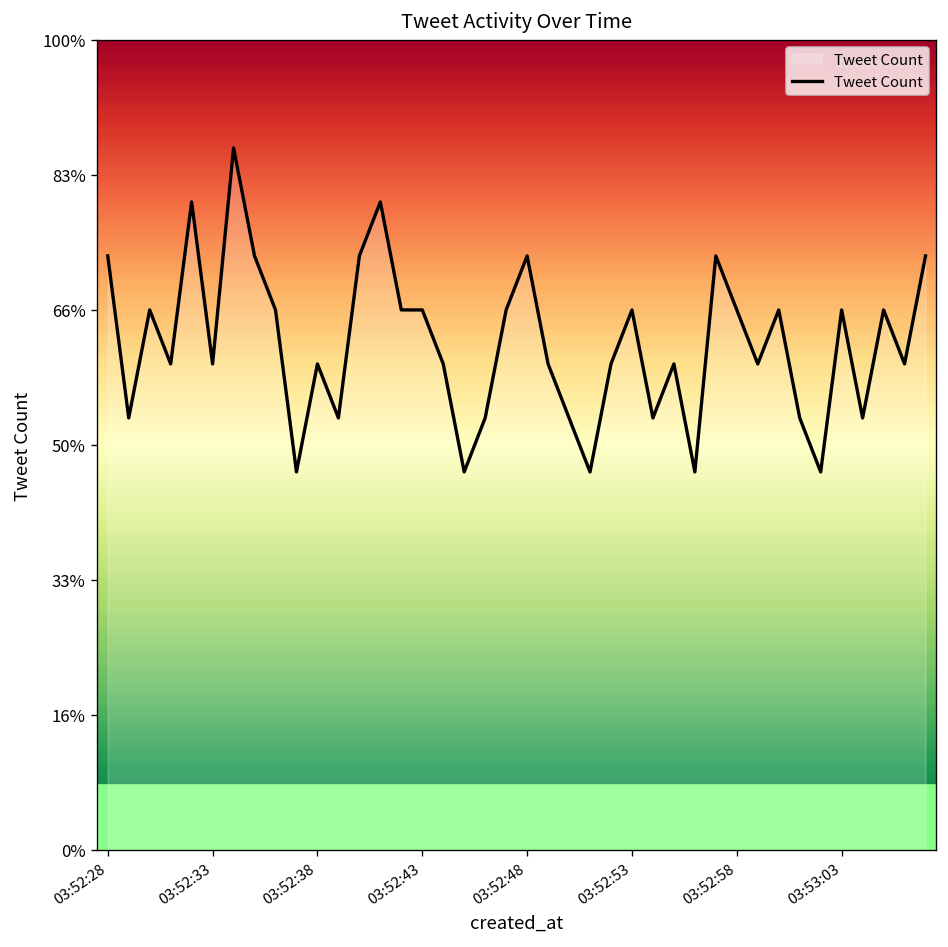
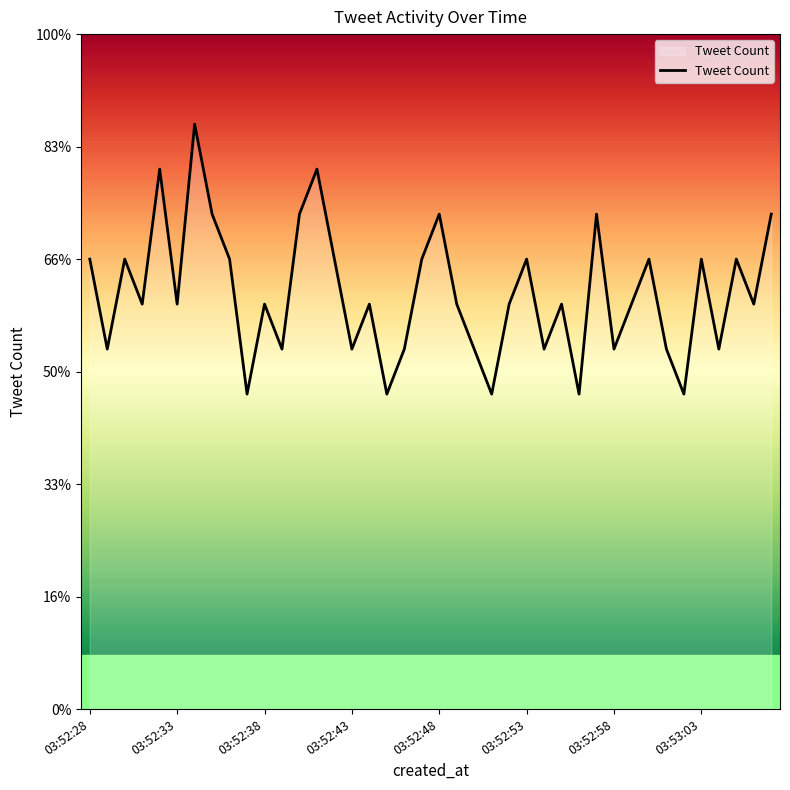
  {
-   "03:52:28": "73%",
+   "03:52:28": "67%",
    "03:52:33": "60%",
    "03:52:38": "60%",
-   "03:52:43": "67%",
+   "03:52:43": "53%",
    "03:52:48": "73%",
    "03:52:53": "67%",
-   "03:52:58": "67%",
+   "03:52:58": "53%",
    "03:53:03": "67%"
  }
